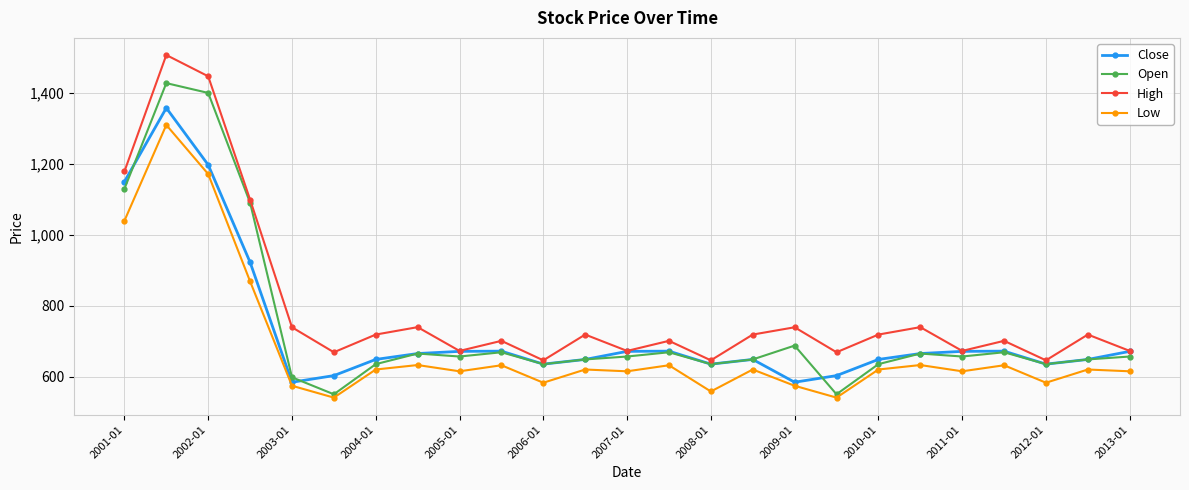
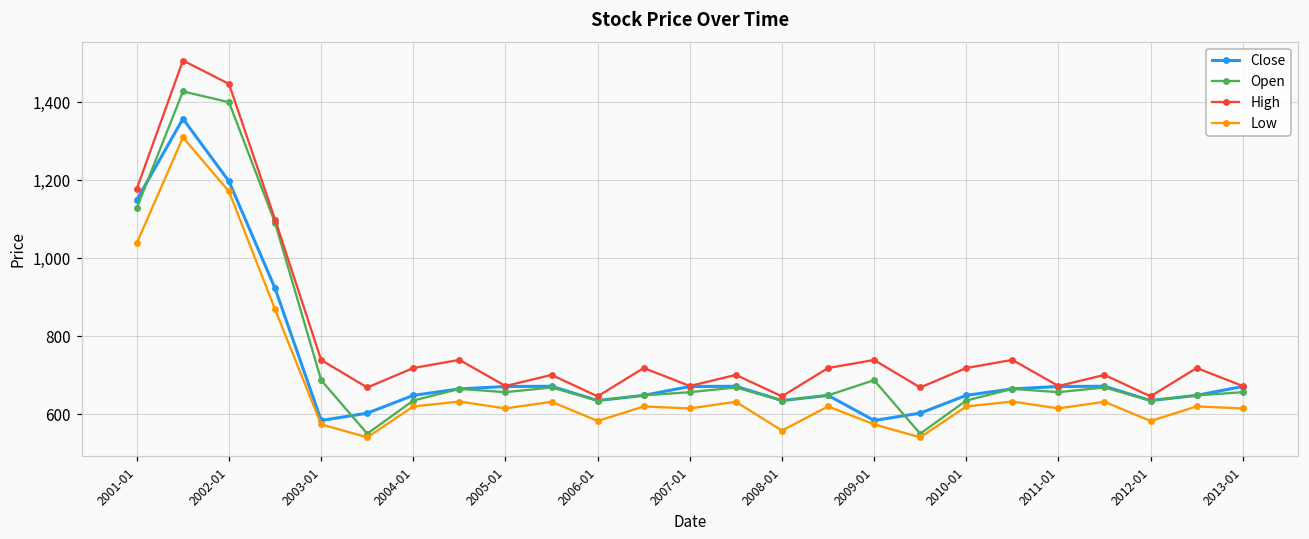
  {
    "Close": {
      "2001-01": "1,150",
      "2002-01": "1,200",
      "2003-01": "580",
      "2004-01": "650",
      "2009-01": "580",
      "2010-01": "650"
    },
    "Open": {
      "2001-01": "1,130",
      "2002-01": "1,400",
-     "2003-01": "600",
+     "2003-01": "690",
      "2004-01": "640",
      "2005-01": "660",
      "2007-01": "660",
      "2009-01": "690",
      "2010-01": "640",
      "2011-01": "660",
      "2013-01": "660"
    },
    "High": {
      "2001-01": "1,180",
      "2002-01": "1,450",
      "2003-01": "740",
      "2004-01": "720",
      "2006-01": "650",
      "2008-01": "650",
      "2009-01": "740",
      "2010-01": "720",
      "2012-01": "650"
    },
    "Low": {
      "2001-01": "1,040",
      "2002-01": "1,170",
      "2003-01": "570",
      "2004-01": "620",
      "2005-01": "620",
      "2006-01": "580",
      "2007-01": "620",
      "2008-01": "560",
      "2009-01": "570",
      "2010-01": "620",
      "2011-01": "620",
      "2012-01": "580",
      "2013-01": "620"
    }
  }
